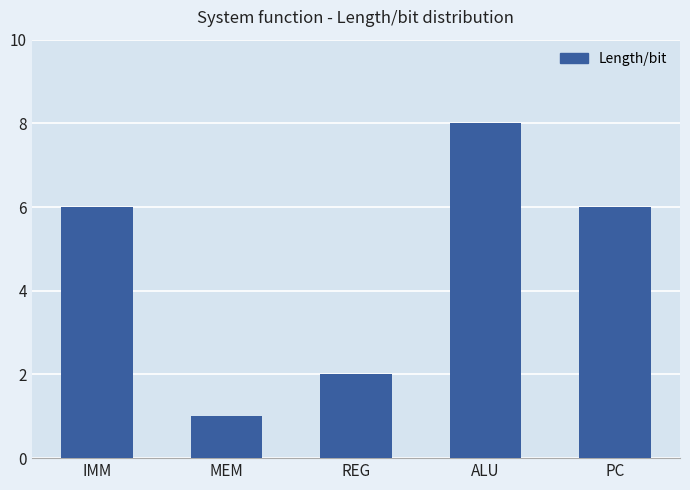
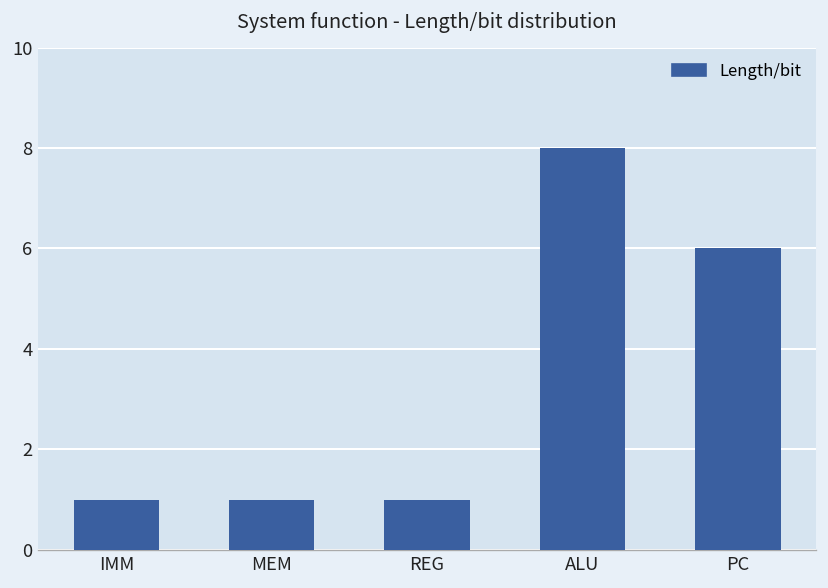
  {
-   "IMM": 6,
+   "IMM": 1,
    "MEM": 1,
-   "REG": 2,
+   "REG": 1,
    "ALU": 8,
    "PC": 6
  }
